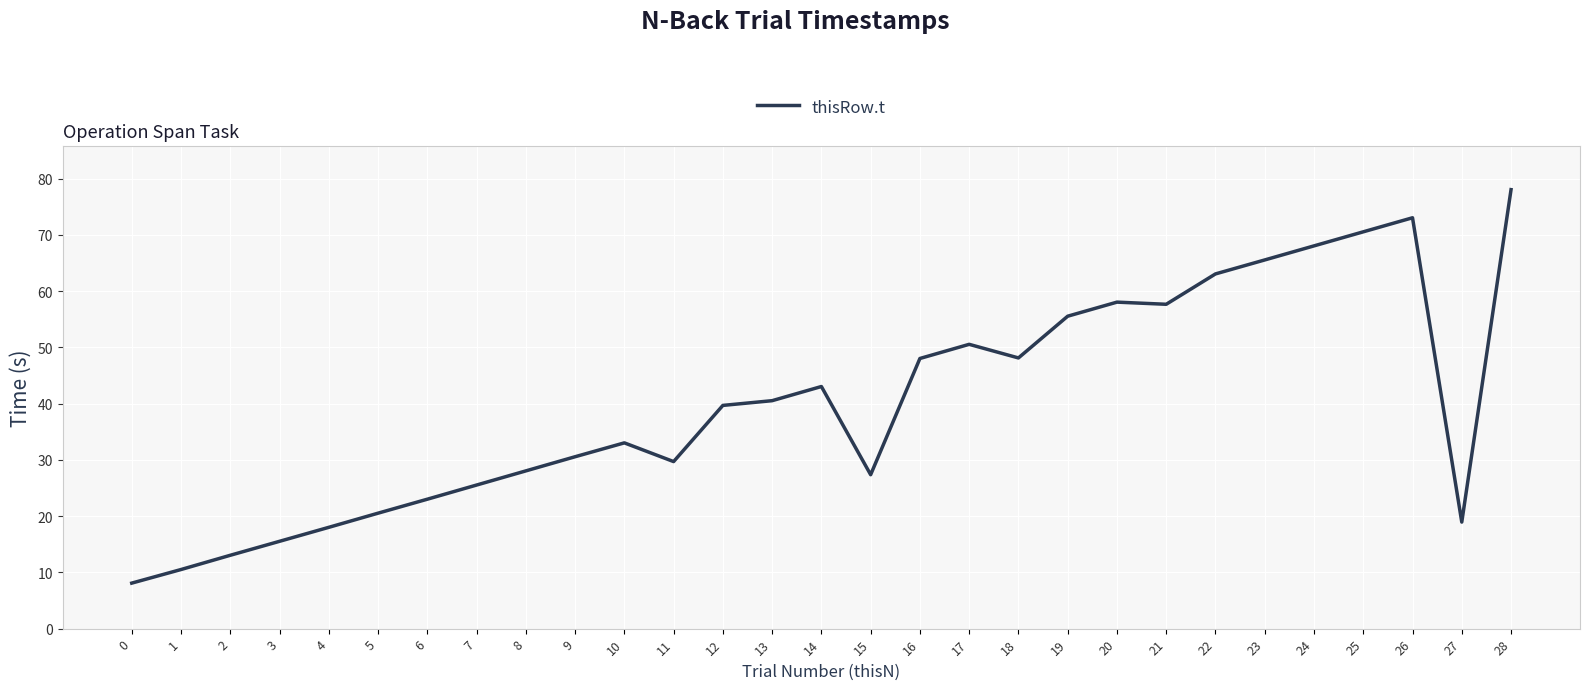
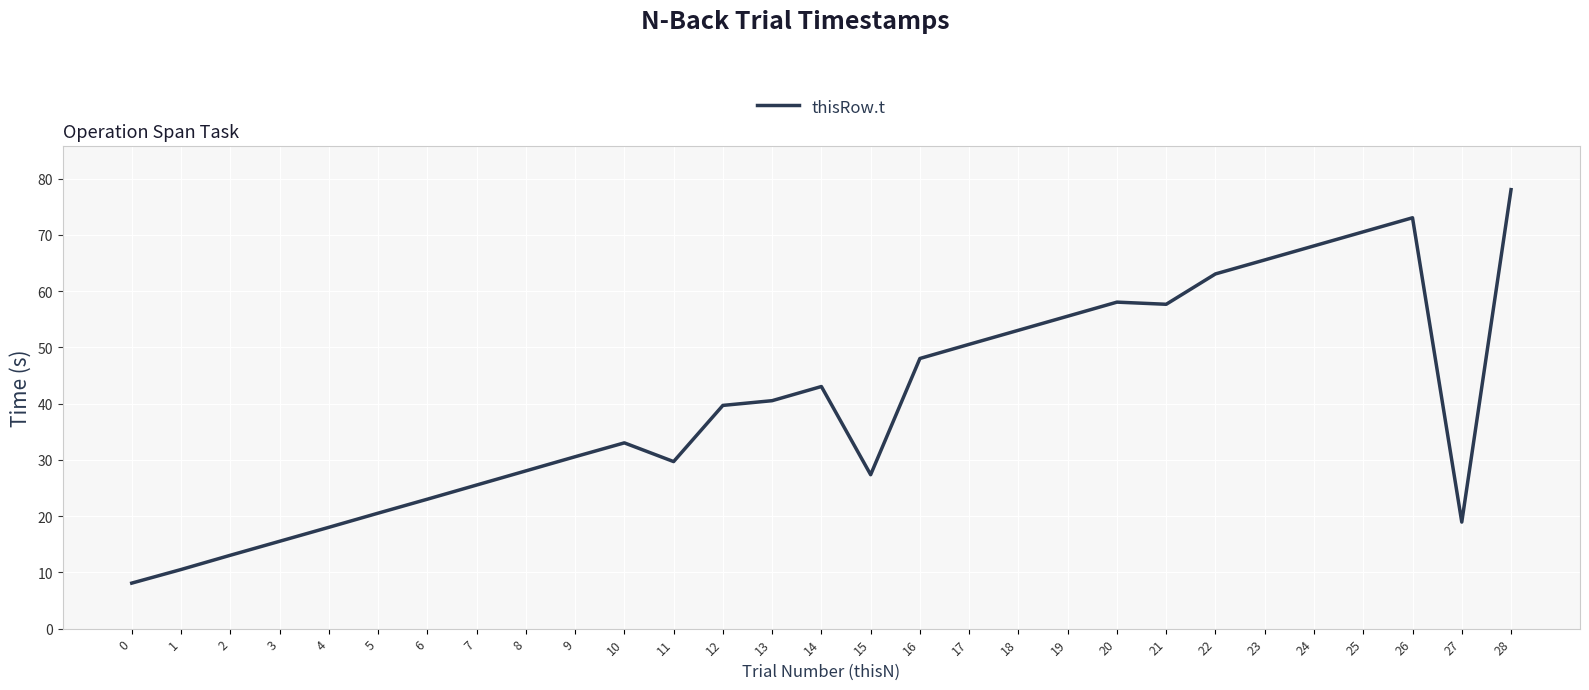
  {
    "0": 8,
    "1": 11,
    "2": 13,
    "3": 16,
    "4": 18,
    "5": 21,
    "6": 23,
    "7": 26,
    "8": 28,
    "9": 31,
    "10": 33,
    "11": 30,
    "12": 40,
    "13": 41,
    "14": 43,
    "15": 27,
    "16": 48,
    "17": 51,
-   "18": 48,
+   "18": 53,
    "19": 56,
    "20": 58,
    "21": 58,
    "22": 63,
    "23": 66,
    "24": 68,
    "25": 71,
    "26": 73,
    "27": 19,
    "28": 78
  }
